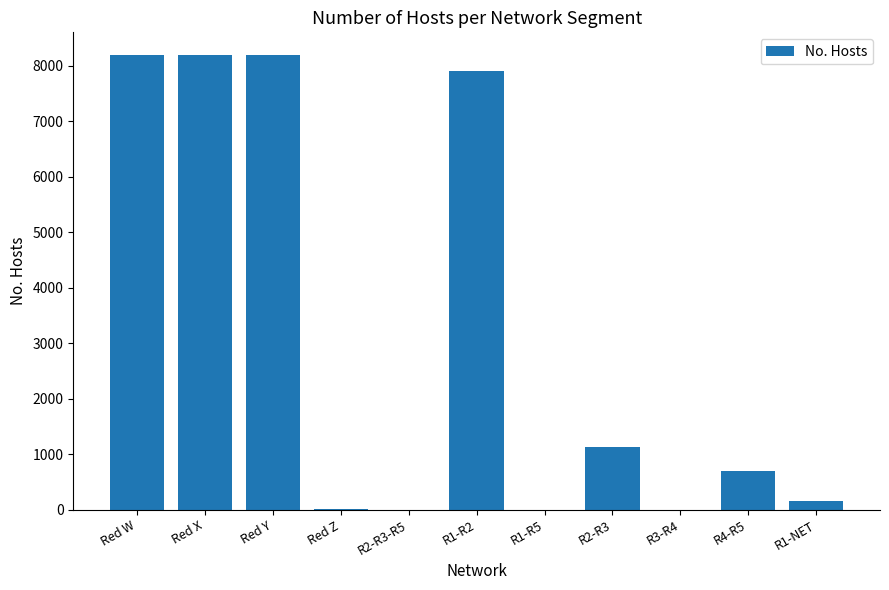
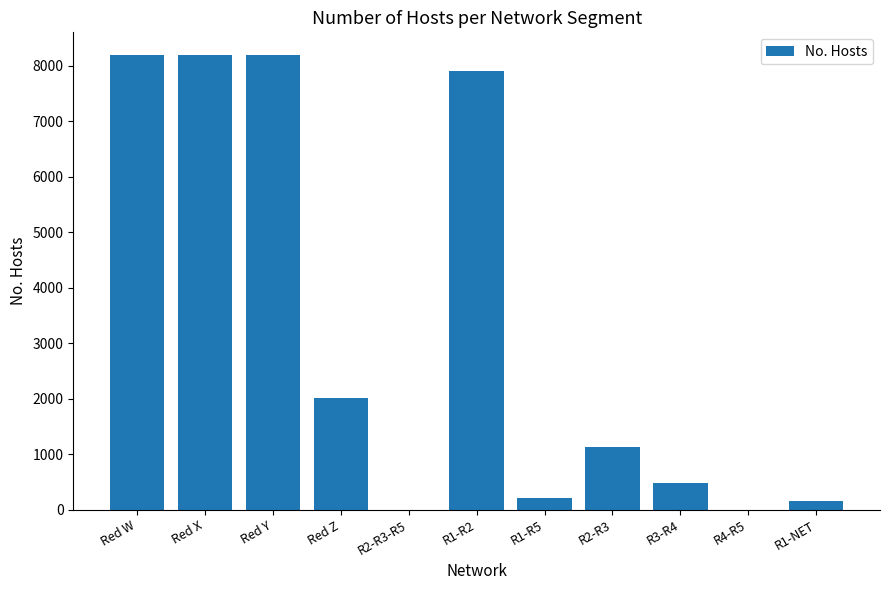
  {
    "Red W": 8200,
    "Red X": 8200,
    "Red Y": 8200,
-   "Red Z": 0,
+   "Red Z": 2000,
    "R1-R2": 7900,
-   "R1-R5": 0,
+   "R1-R5": 200,
    "R2-R3": 1100,
-   "R3-R4": 0,
-   "R4-R5": 700,
+   "R3-R4": 500,
+   "R4-R5": 0,
    "R1-NET": 200
  }
